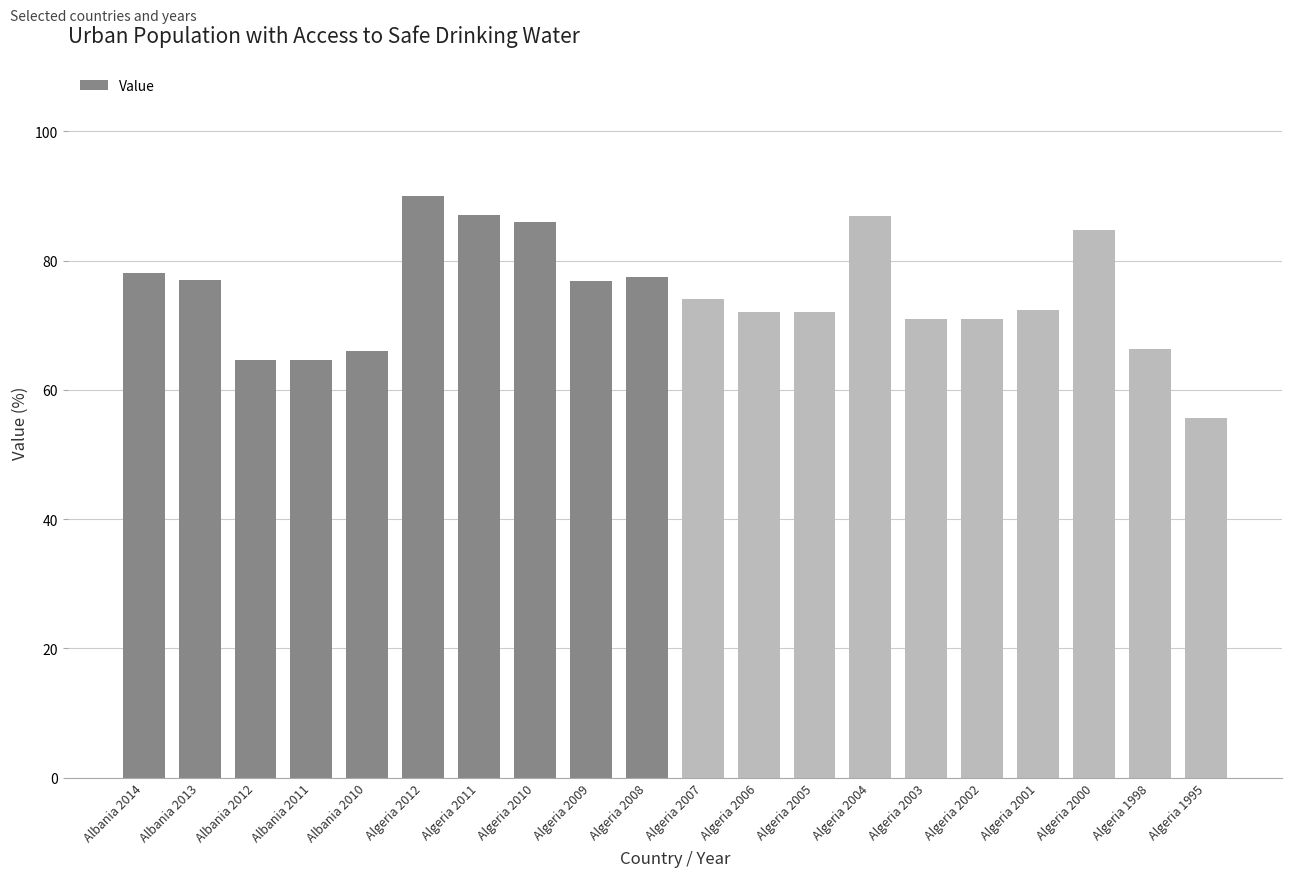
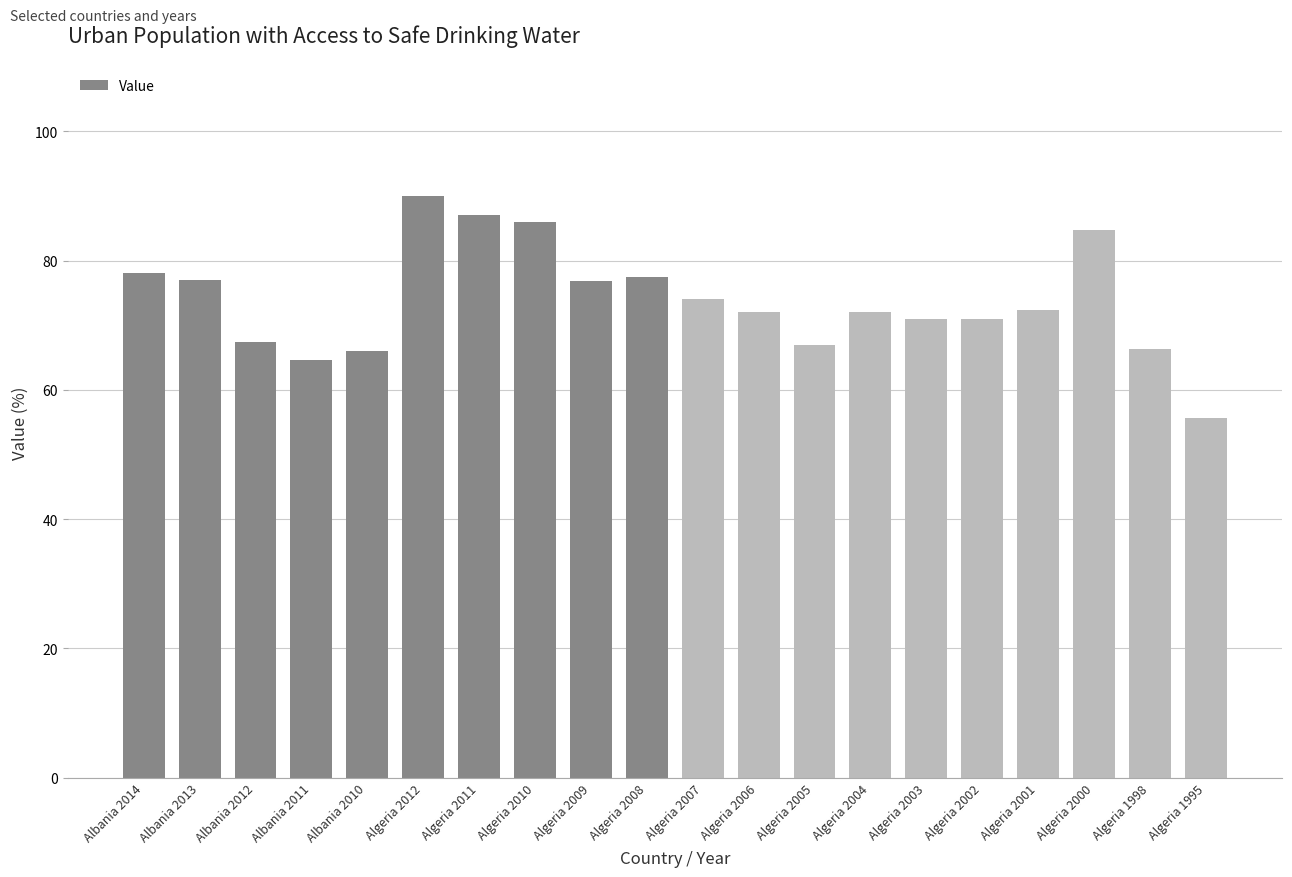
  {
    "Albania 2014": 78,
    "Albania 2013": 77,
-   "Albania 2012": 65,
+   "Albania 2012": 67,
    "Albania 2011": 65,
    "Albania 2010": 66,
    "Algeria 2012": 90,
    "Algeria 2011": 87,
    "Algeria 2010": 86,
    "Algeria 2009": 77,
    "Algeria 2008": 78,
    "Algeria 2007": 74,
    "Algeria 2006": 72,
-   "Algeria 2005": 72,
-   "Algeria 2004": 87,
+   "Algeria 2005": 67,
+   "Algeria 2004": 72,
    "Algeria 2003": 71,
    "Algeria 2002": 71,
    "Algeria 2001": 72,
    "Algeria 2000": 85,
    "Algeria 1998": 66,
    "Algeria 1995": 56
  }
